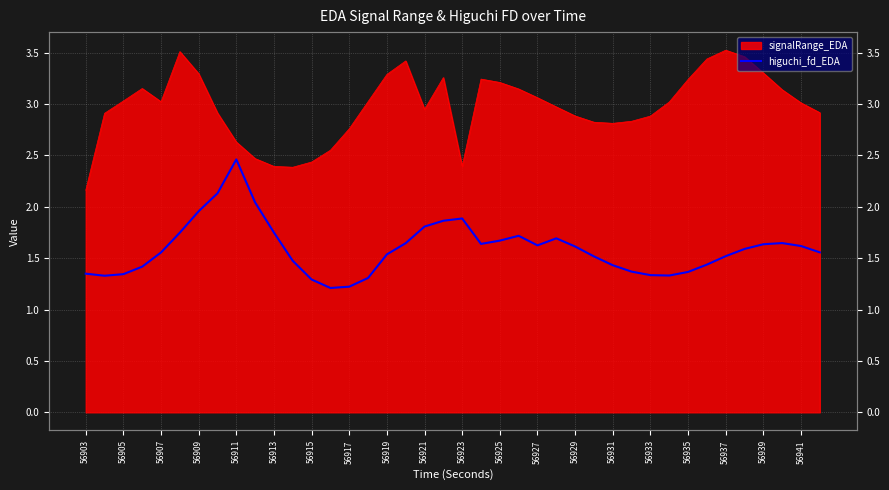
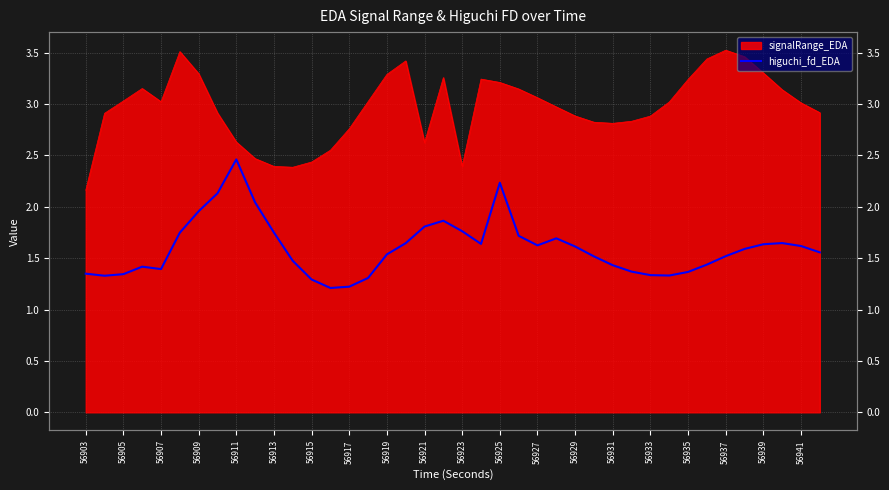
  {
    "signalRange_EDA": {
      "56903": 2.16,
      "56905": 3.03,
      "56907": 3.02,
      "56909": 3.29,
      "56911": 2.63,
      "56913": 2.39,
      "56915": 2.44,
      "56917": 2.76,
      "56919": 3.29,
-     "56921": 2.95,
+     "56921": 2.62,
      "56923": 2.39,
      "56925": 3.21,
      "56927": 3.06,
      "56929": 2.88,
      "56931": 2.81,
      "56933": 2.88,
      "56935": 3.24,
      "56937": 3.52,
      "56939": 3.30,
      "56941": 3.01
    },
    "higuchi_fd_EDA": {
      "56903": 1.35,
      "56905": 1.34,
-     "56907": 1.56,
+     "56907": 1.39,
      "56909": 1.96,
      "56911": 2.46,
      "56913": 1.75,
      "56915": 1.29,
      "56917": 1.22,
      "56919": 1.54,
      "56921": 1.81,
-     "56923": 1.89,
-     "56925": 1.67,
+     "56923": 1.76,
+     "56925": 2.23,
      "56927": 1.62,
      "56929": 1.61,
      "56931": 1.43,
      "56933": 1.33,
      "56935": 1.37,
      "56937": 1.52,
      "56939": 1.64,
      "56941": 1.62
    }
  }
